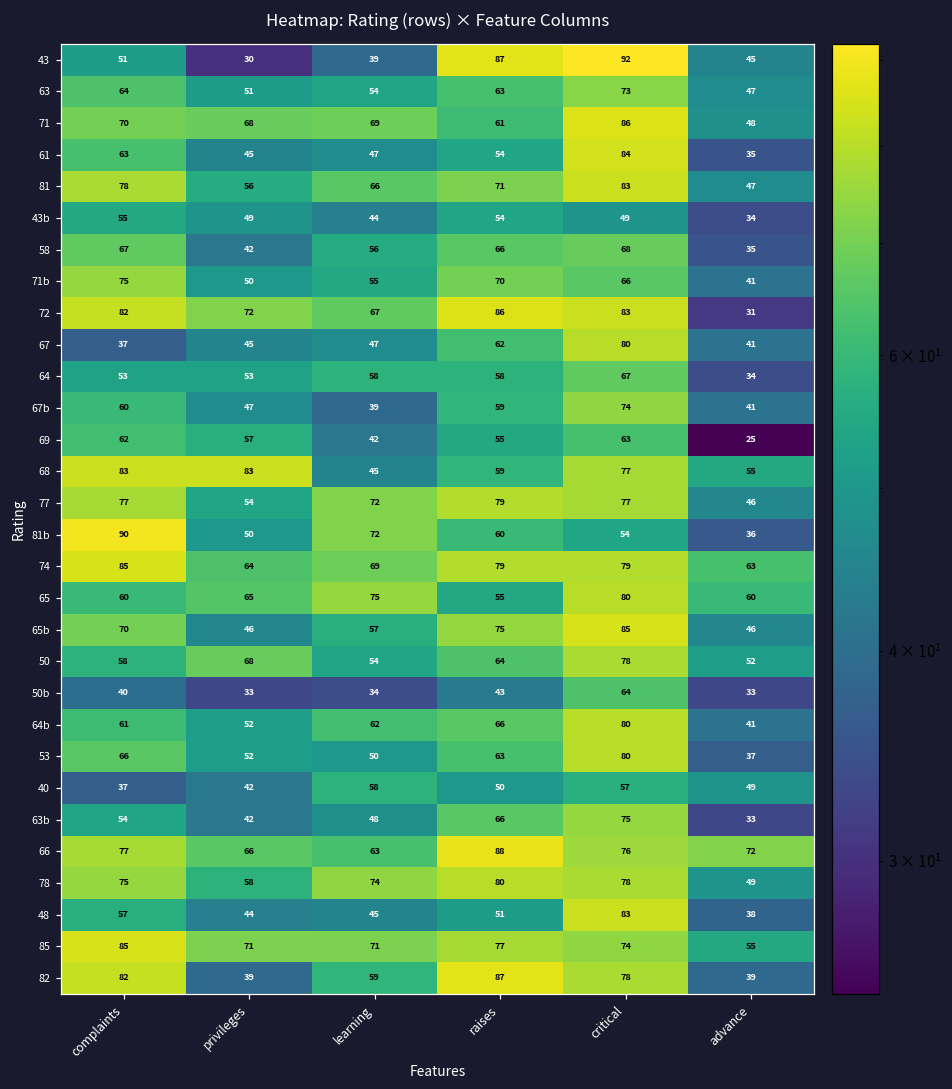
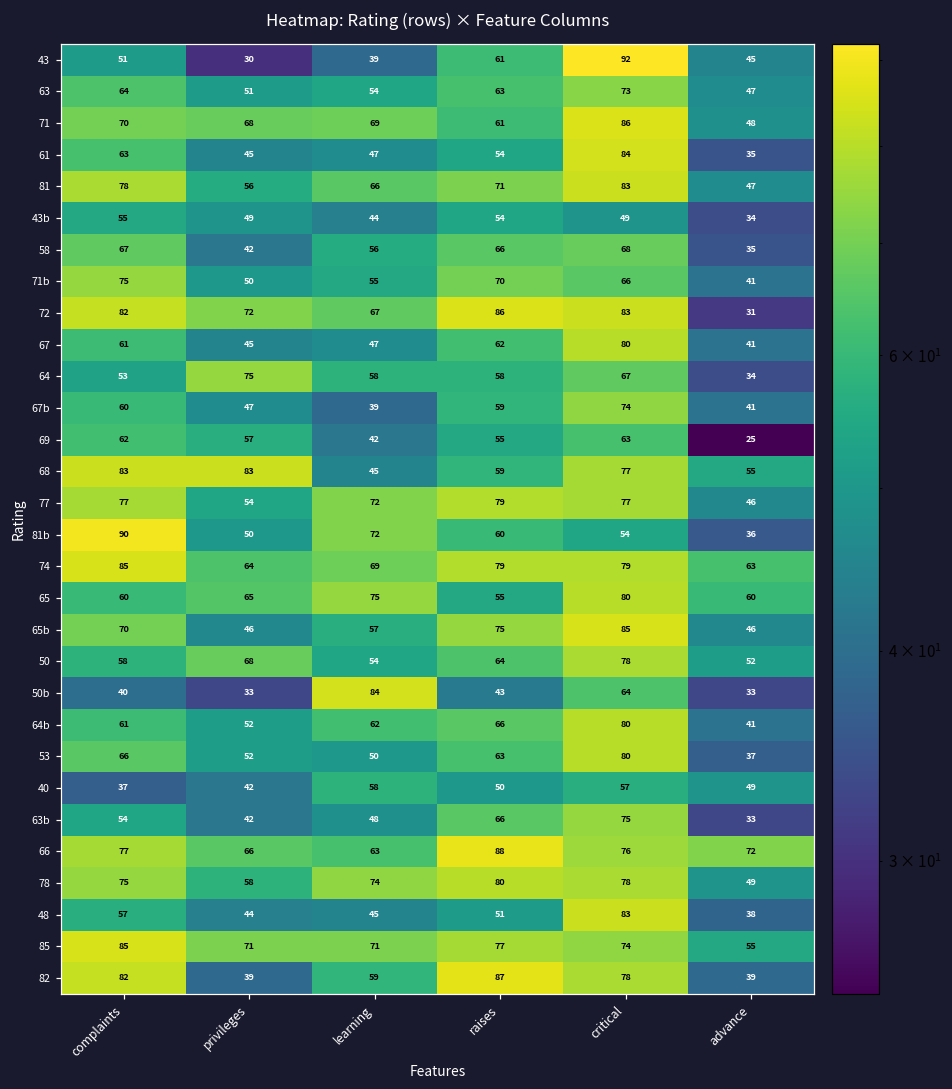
  {
    "43": {
      "complaints": 51,
      "privileges": 30,
      "learning": 39,
-     "raises": 87,
+     "raises": 61,
      "critical": 92,
      "advance": 45
    },
    "63": {
      "complaints": 64,
      "privileges": 51,
      "learning": 54,
      "raises": 63,
      "critical": 73,
      "advance": 47
    },
    "71": {
      "complaints": 70,
      "privileges": 68,
      "learning": 69,
      "raises": 61,
      "critical": 86,
      "advance": 48
    },
    "61": {
      "complaints": 63,
      "privileges": 45,
      "learning": 47,
      "raises": 54,
      "critical": 84,
      "advance": 35
    },
    "81": {
      "complaints": 78,
      "privileges": 56,
      "learning": 66,
      "raises": 71,
      "critical": 83,
      "advance": 47
    },
    "43b": {
      "complaints": 55,
      "privileges": 49,
      "learning": 44,
      "raises": 54,
      "critical": 49,
      "advance": 34
    },
    "58": {
      "complaints": 67,
      "privileges": 42,
      "learning": 56,
      "raises": 66,
      "critical": 68,
      "advance": 35
    },
    "71b": {
      "complaints": 75,
      "privileges": 50,
      "learning": 55,
      "raises": 70,
      "critical": 66,
      "advance": 41
    },
    "72": {
      "complaints": 82,
      "privileges": 72,
      "learning": 67,
      "raises": 86,
      "critical": 83,
      "advance": 31
    },
    "67": {
-     "complaints": 37,
+     "complaints": 61,
      "privileges": 45,
      "learning": 47,
      "raises": 62,
      "critical": 80,
      "advance": 41
    },
    "64": {
      "complaints": 53,
-     "privileges": 53,
+     "privileges": 75,
      "learning": 58,
      "raises": 58,
      "critical": 67,
      "advance": 34
    },
    "67b": {
      "complaints": 60,
      "privileges": 47,
      "learning": 39,
      "raises": 59,
      "critical": 74,
      "advance": 41
    },
    "69": {
      "complaints": 62,
      "privileges": 57,
      "learning": 42,
      "raises": 55,
      "critical": 63,
      "advance": 25
    },
    "68": {
      "complaints": 83,
      "privileges": 83,
      "learning": 45,
      "raises": 59,
      "critical": 77,
      "advance": 55
    },
    "77": {
      "complaints": 77,
      "privileges": 54,
      "learning": 72,
      "raises": 79,
      "critical": 77,
      "advance": 46
    },
    "81b": {
      "complaints": 90,
      "privileges": 50,
      "learning": 72,
      "raises": 60,
      "critical": 54,
      "advance": 36
    },
    "74": {
      "complaints": 85,
      "privileges": 64,
      "learning": 69,
      "raises": 79,
      "critical": 79,
      "advance": 63
    },
    "65": {
      "complaints": 60,
      "privileges": 65,
      "learning": 75,
      "raises": 55,
      "critical": 80,
      "advance": 60
    },
    "65b": {
      "complaints": 70,
      "privileges": 46,
      "learning": 57,
      "raises": 75,
      "critical": 85,
      "advance": 46
    },
    "50": {
      "complaints": 58,
      "privileges": 68,
      "learning": 54,
      "raises": 64,
      "critical": 78,
      "advance": 52
    },
    "50b": {
      "complaints": 40,
      "privileges": 33,
-     "learning": 34,
+     "learning": 84,
      "raises": 43,
      "critical": 64,
      "advance": 33
    },
    "64b": {
      "complaints": 61,
      "privileges": 52,
      "learning": 62,
      "raises": 66,
      "critical": 80,
      "advance": 41
    },
    "53": {
      "complaints": 66,
      "privileges": 52,
      "learning": 50,
      "raises": 63,
      "critical": 80,
      "advance": 37
    },
    "40": {
      "complaints": 37,
      "privileges": 42,
      "learning": 58,
      "raises": 50,
      "critical": 57,
      "advance": 49
    },
    "63b": {
      "complaints": 54,
      "privileges": 42,
      "learning": 48,
      "raises": 66,
      "critical": 75,
      "advance": 33
    },
    "66": {
      "complaints": 77,
      "privileges": 66,
      "learning": 63,
      "raises": 88,
      "critical": 76,
      "advance": 72
    },
    "78": {
      "complaints": 75,
      "privileges": 58,
      "learning": 74,
      "raises": 80,
      "critical": 78,
      "advance": 49
    },
    "48": {
      "complaints": 57,
      "privileges": 44,
      "learning": 45,
      "raises": 51,
      "critical": 83,
      "advance": 38
    },
    "85": {
      "complaints": 85,
      "privileges": 71,
      "learning": 71,
      "raises": 77,
      "critical": 74,
      "advance": 55
    },
    "82": {
      "complaints": 82,
      "privileges": 39,
      "learning": 59,
      "raises": 87,
      "critical": 78,
      "advance": 39
    }
  }
